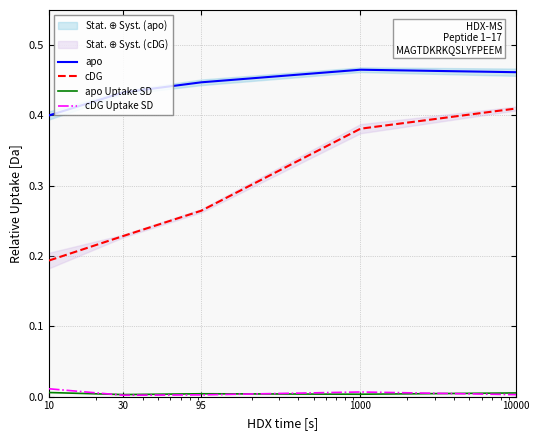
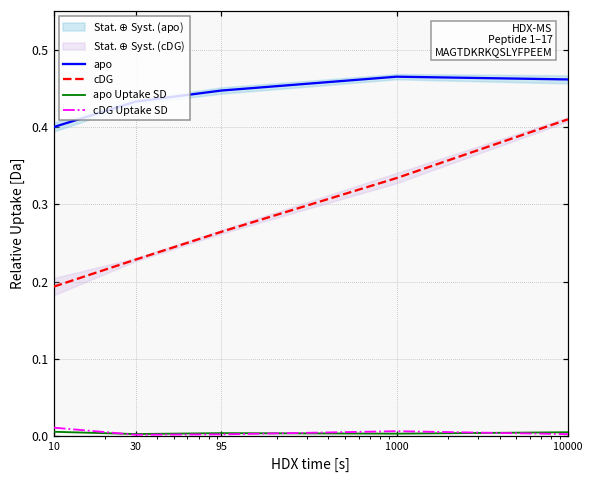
  {
    "apo": {
      "10": 0.40,
      "95": 0.45,
      "10000": 0.46
    },
    "cDG": {
      "10": 0.19,
-     "1000": 0.38
+     "1000": 0.33
    },
    "apo Uptake SD": {
      "10": 0.01
    },
    "cDG Uptake SD": {
      "10": 0.01
    }
  }
